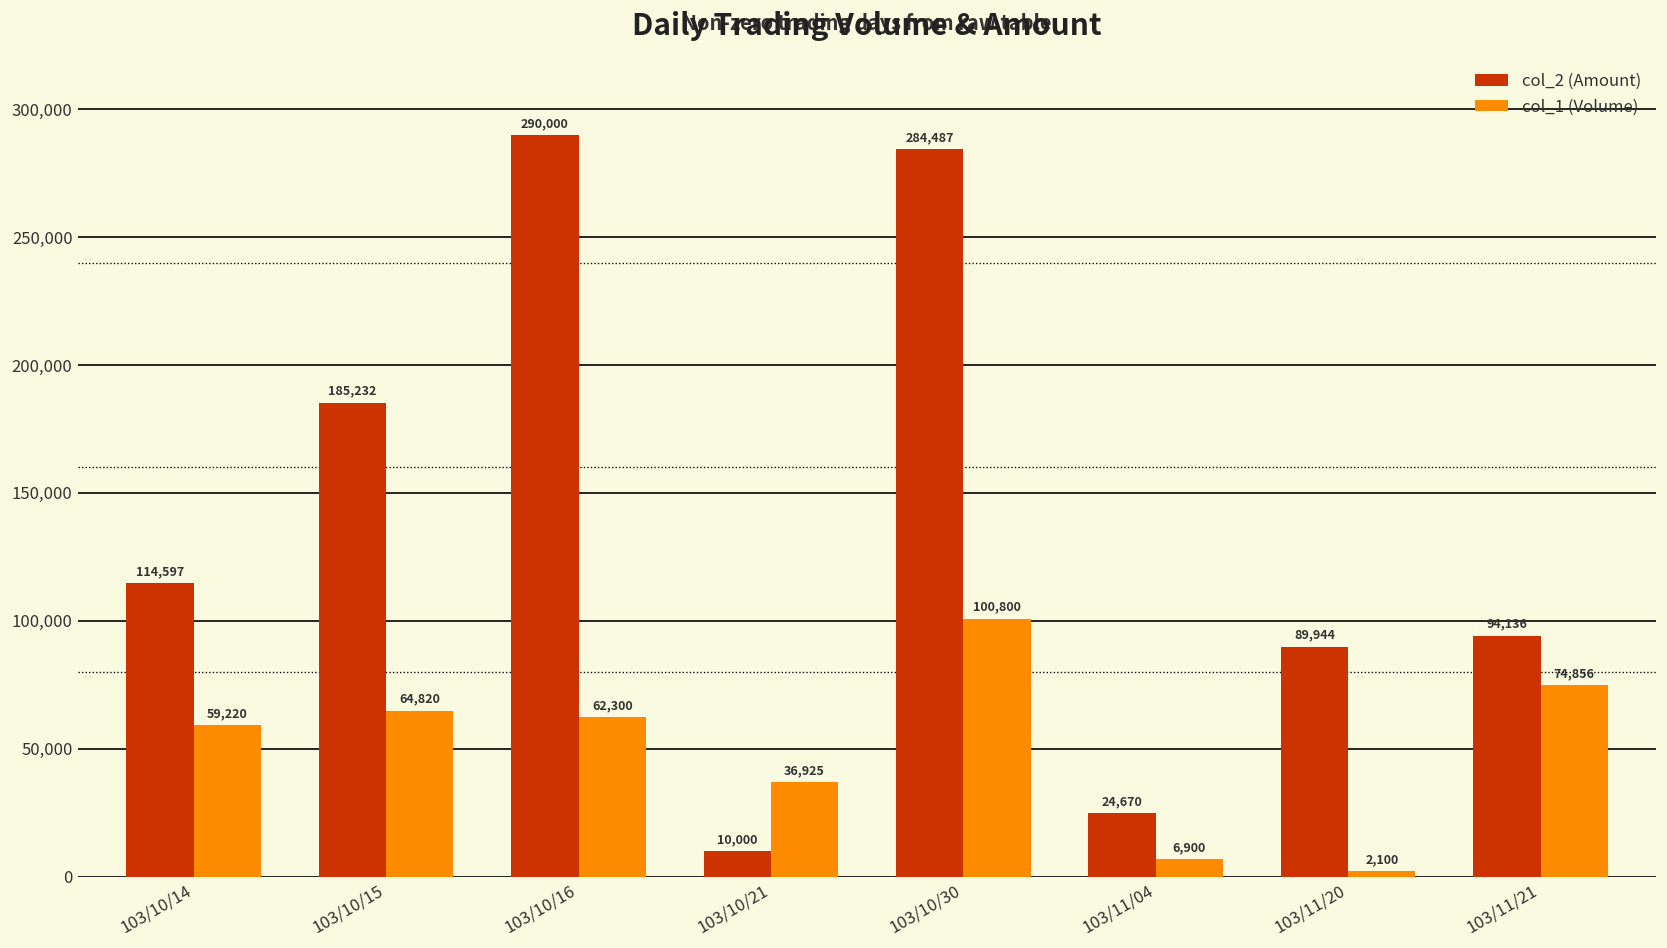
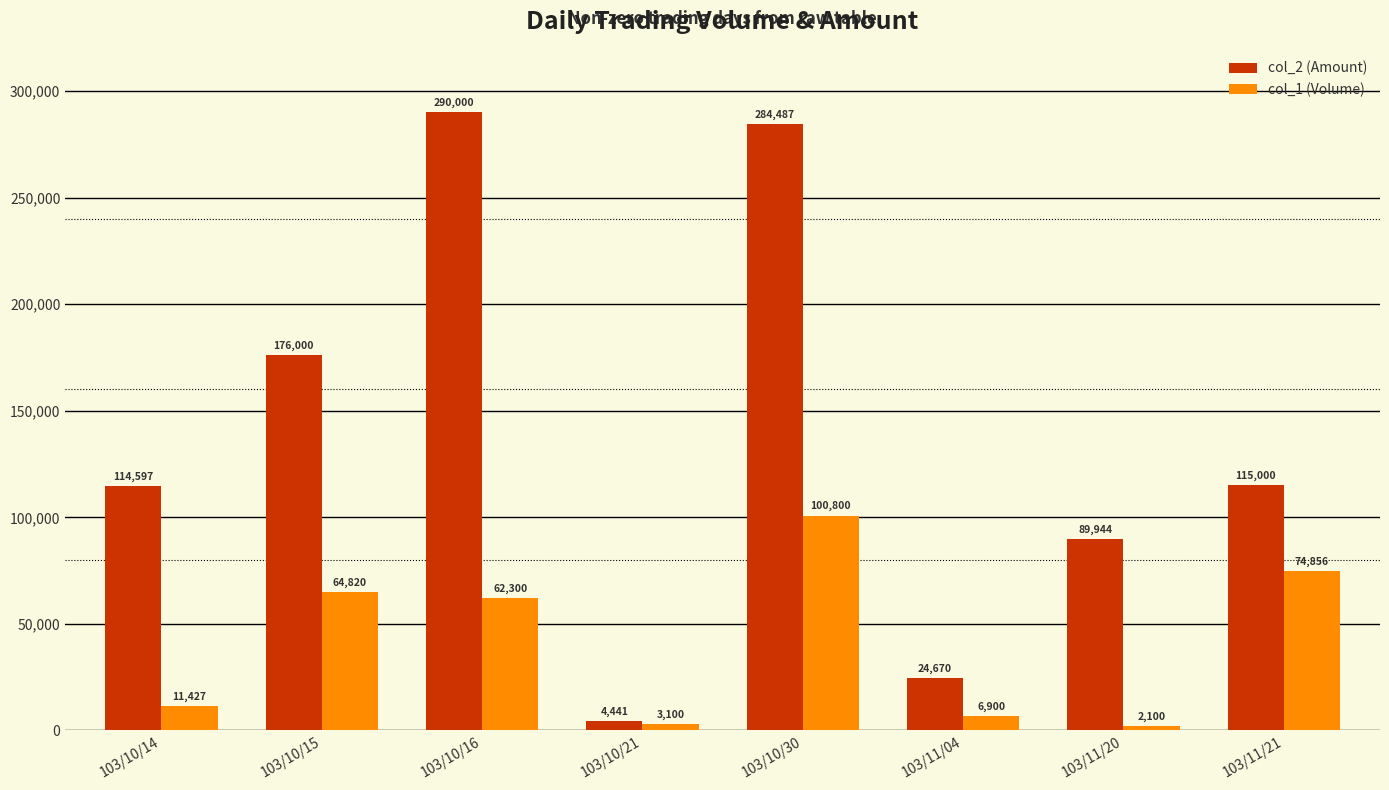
  {
    "col_2 (Amount)": {
      "103/10/14": "114,597",
-     "103/10/15": "185,232",
+     "103/10/15": "176,000",
      "103/10/16": "290,000",
-     "103/10/21": "10,000",
+     "103/10/21": "4,441",
      "103/10/30": "284,487",
      "103/11/04": "24,670",
      "103/11/20": "89,944",
-     "103/11/21": "94,136"
+     "103/11/21": "115,000"
    },
    "col_1 (Volume)": {
-     "103/10/14": "59,220",
+     "103/10/14": "11,427",
      "103/10/15": "64,820",
      "103/10/16": "62,300",
-     "103/10/21": "36,925",
+     "103/10/21": "3,100",
      "103/10/30": "100,800",
      "103/11/04": "6,900",
      "103/11/20": "2,100",
      "103/11/21": "74,856"
    }
  }
